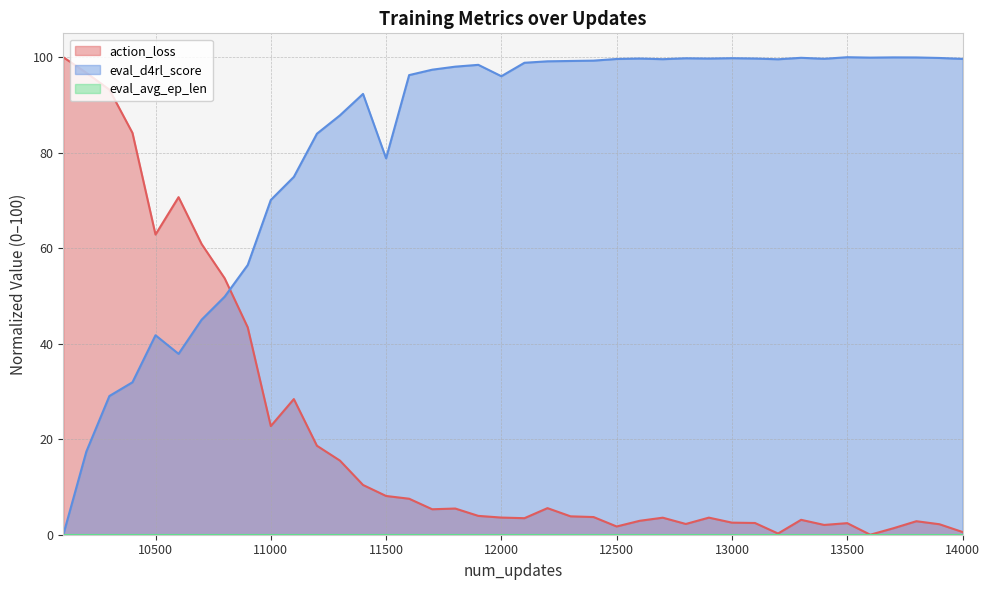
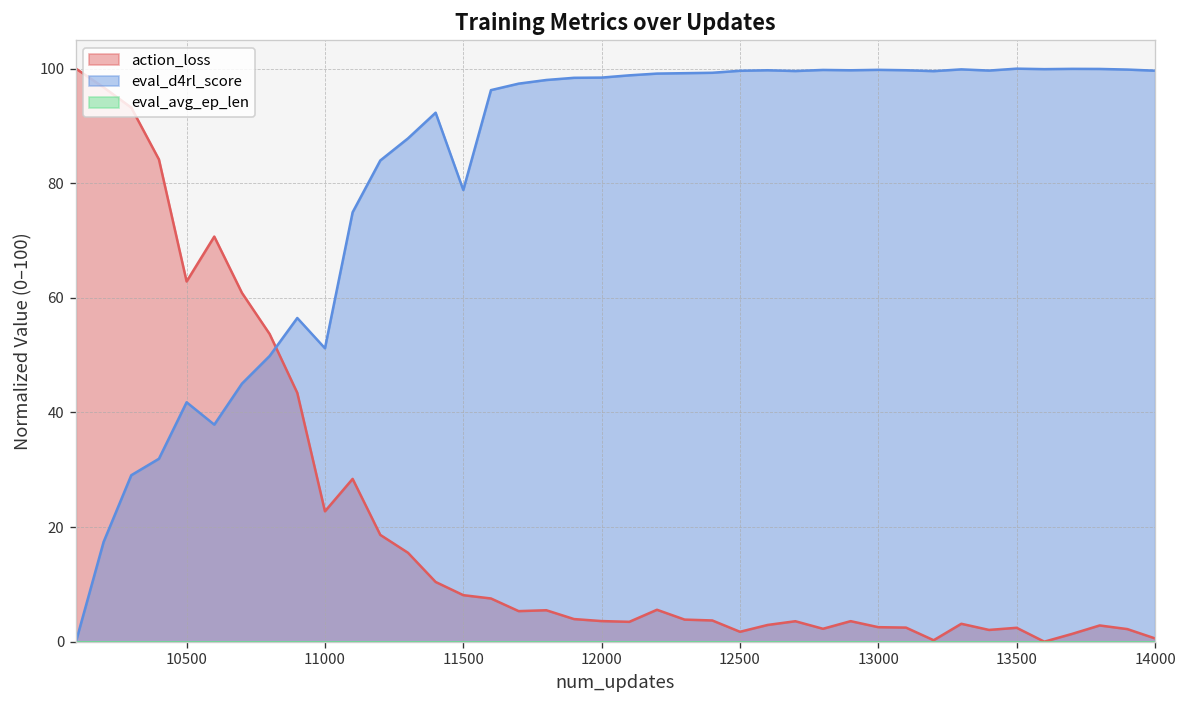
  {
    "action_loss": {
      "10500": 63,
      "11000": 23,
      "11500": 8,
      "12000": 4,
      "12500": 2,
      "13000": 3,
      "13500": 2,
      "14000": 1
    },
    "eval_d4rl_score": {
      "10500": 42,
-     "11000": 70,
+     "11000": 51,
      "11500": 79,
-     "12000": 96,
+     "12000": 98,
      "12500": 100,
      "13000": 100,
      "13500": 100,
      "14000": 100
    },
    "eval_avg_ep_len": {
      "10500": 0,
      "11000": 0,
      "11500": 0,
      "12000": 0,
      "12500": 0,
      "13000": 0,
      "13500": 0,
      "14000": 0
    }
  }
